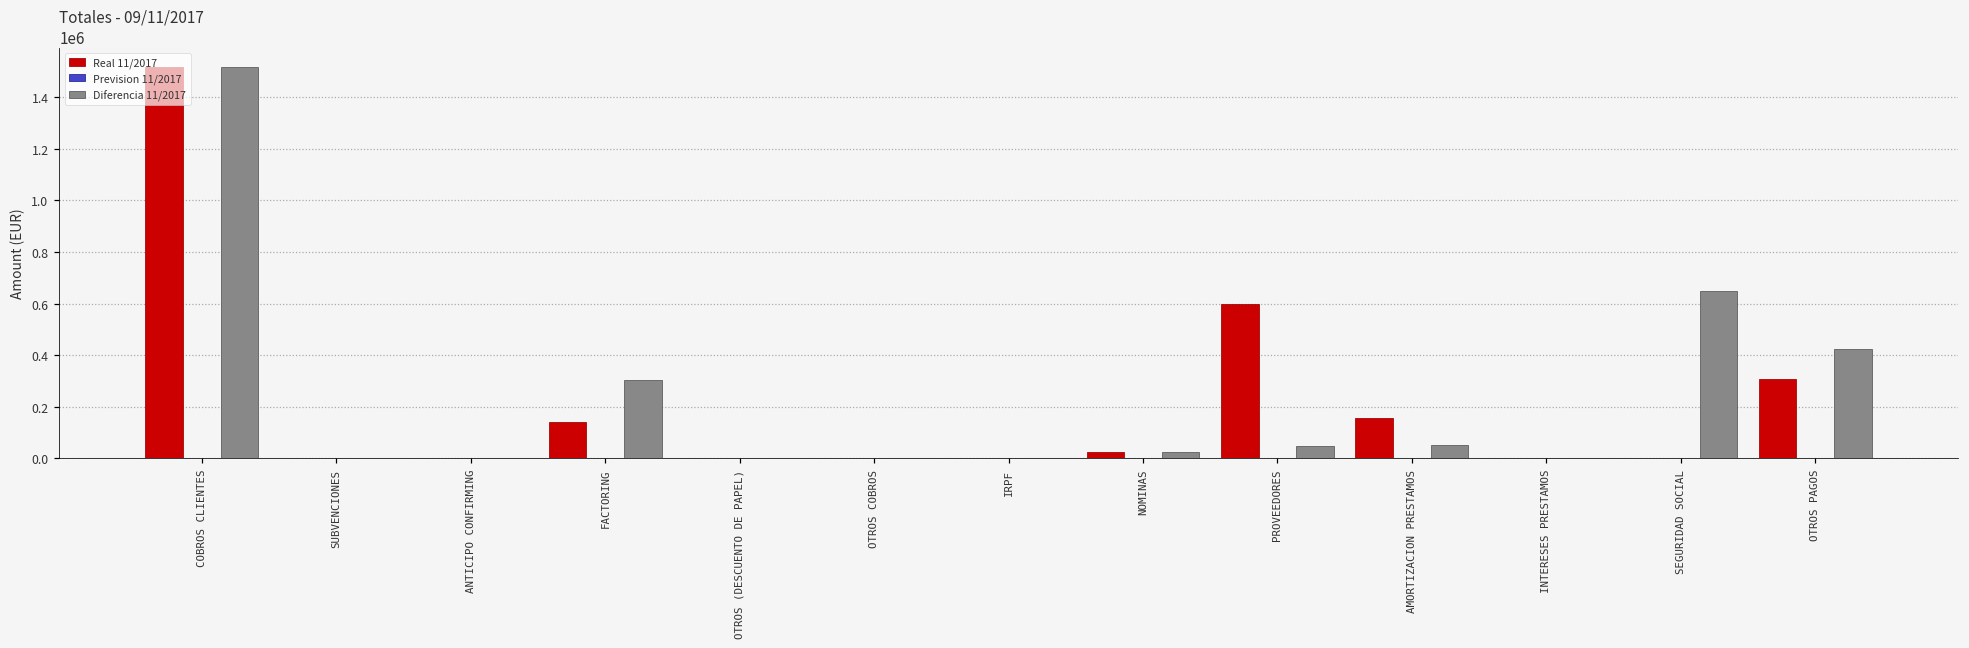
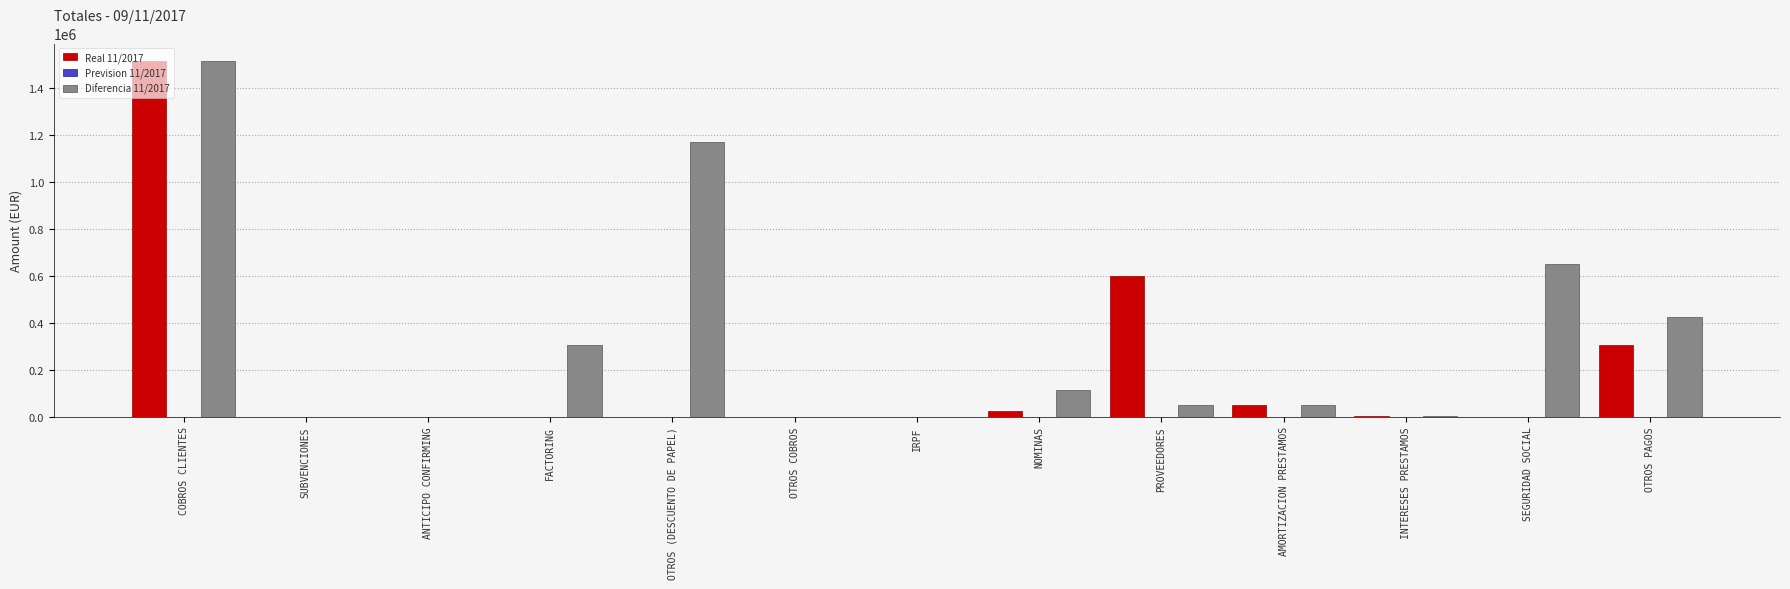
  {
    "Real 11/2017": {
      "SUBVENCIONES": 0,
      "ANTICIPO CONFIRMING": 0,
-     "FACTORING": 140000,
+     "FACTORING": 0,
      "OTROS (DESCUENTO DE PAPEL)": 0,
      "OTROS COBROS": 0,
      "IRPF": 0,
      "NOMINAS": 20000,
      "PROVEEDORES": 600000,
-     "AMORTIZACION PRESTAMOS": 150000,
+     "AMORTIZACION PRESTAMOS": 50000,
      "SEGURIDAD SOCIAL": 0,
      "OTROS PAGOS": 310000
    },
    "Prevision 11/2017": {
      "COBROS CLIENTES": 0,
      "SUBVENCIONES": 0,
      "ANTICIPO CONFIRMING": 0,
      "FACTORING": 0,
      "OTROS (DESCUENTO DE PAPEL)": 0,
      "OTROS COBROS": 0,
      "IRPF": 0,
      "NOMINAS": 0,
      "PROVEEDORES": 0,
      "AMORTIZACION PRESTAMOS": 0,
      "INTERESES PRESTAMOS": 0,
      "SEGURIDAD SOCIAL": 0,
      "OTROS PAGOS": 0
    },
    "Diferencia 11/2017": {
      "COBROS CLIENTES": 1520000,
      "SUBVENCIONES": 0,
      "ANTICIPO CONFIRMING": 0,
      "FACTORING": 300000,
-     "OTROS (DESCUENTO DE PAPEL)": 0,
+     "OTROS (DESCUENTO DE PAPEL)": 1170000,
      "OTROS COBROS": 0,
      "IRPF": 0,
-     "NOMINAS": 20000,
+     "NOMINAS": 110000,
      "PROVEEDORES": 50000,
      "AMORTIZACION PRESTAMOS": 50000,
      "SEGURIDAD SOCIAL": 650000,
      "OTROS PAGOS": 420000
    }
  }
